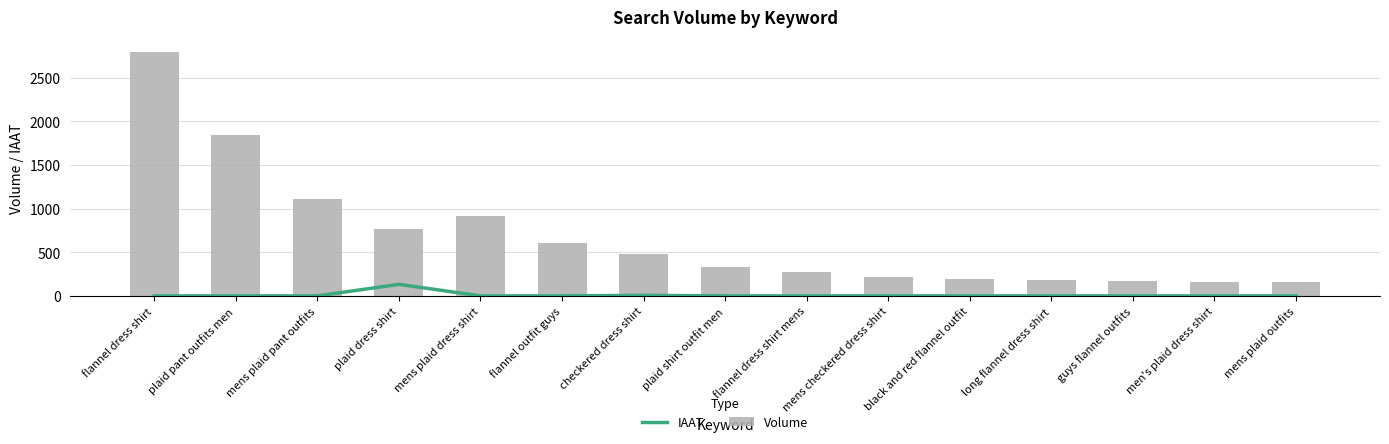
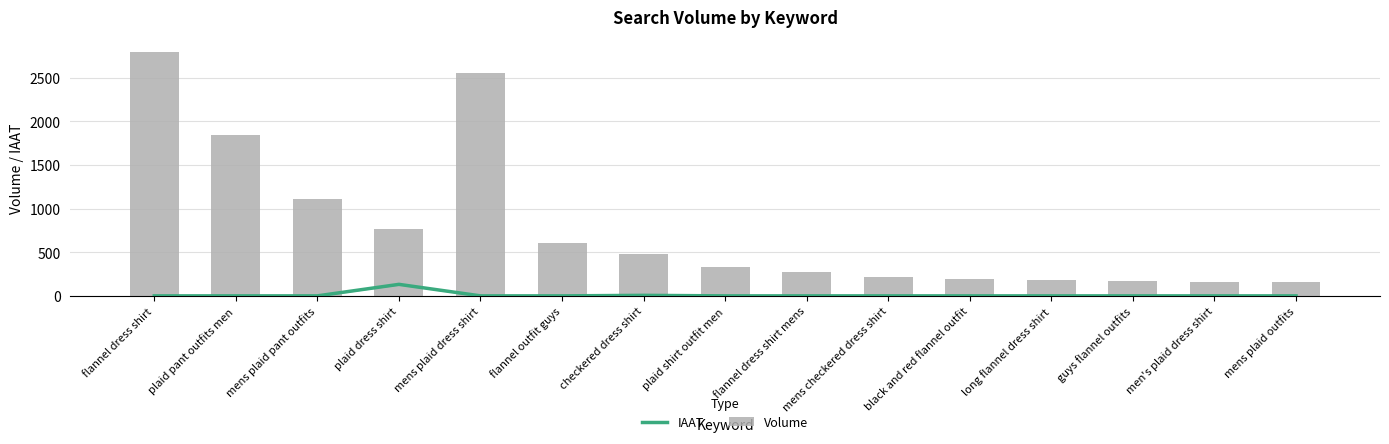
  {
    "Volume": {
      "flannel dress shirt": 2800,
      "plaid pant outfits men": 1900,
      "mens plaid pant outfits": 1100,
      "plaid dress shirt": 800,
-     "mens plaid dress shirt": 900,
+     "mens plaid dress shirt": 2600,
      "flannel outfit guys": 600,
      "checkered dress shirt": 500,
      "plaid shirt outfit men": 300,
      "flannel dress shirt mens": 300,
      "mens checkered dress shirt": 200,
      "black and red flannel outfit": 200,
      "long flannel dress shirt": 200,
      "guys flannel outfits": 200,
      "men's plaid dress shirt": 200,
      "mens plaid outfits": 200
    },
    "IAAT": {
      "flannel dress shirt": 0,
      "plaid pant outfits men": 0,
      "mens plaid pant outfits": 0,
      "plaid dress shirt": 100,
      "mens plaid dress shirt": 0,
      "flannel outfit guys": 0,
      "checkered dress shirt": 0,
      "plaid shirt outfit men": 0,
      "flannel dress shirt mens": 0,
      "mens checkered dress shirt": 0,
      "black and red flannel outfit": 0,
      "long flannel dress shirt": 0,
      "guys flannel outfits": 0,
      "men's plaid dress shirt": 0,
      "mens plaid outfits": 0
    }
  }
